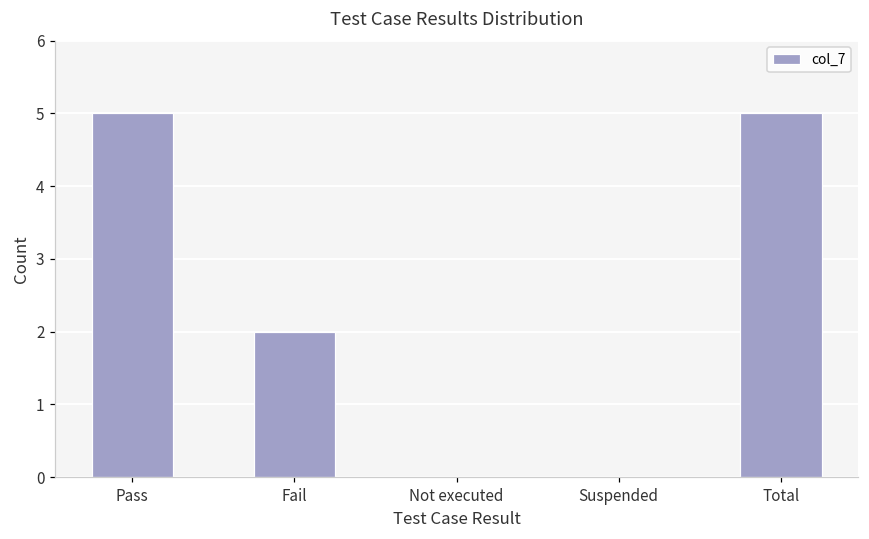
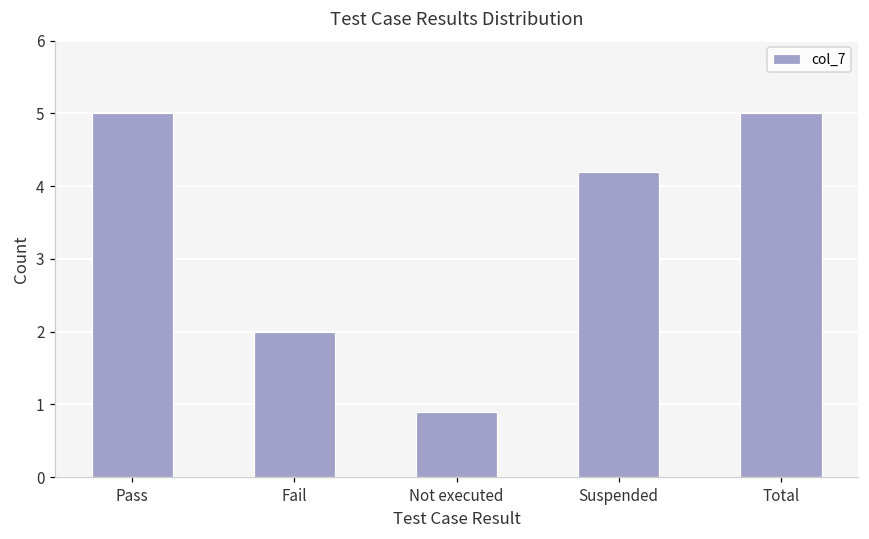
  {
    "Pass": 5.0,
    "Fail": 2.0,
-   "Not executed": 0.0,
-   "Suspended": 0.0,
+   "Not executed": 0.9,
+   "Suspended": 4.2,
    "Total": 5.0
  }
